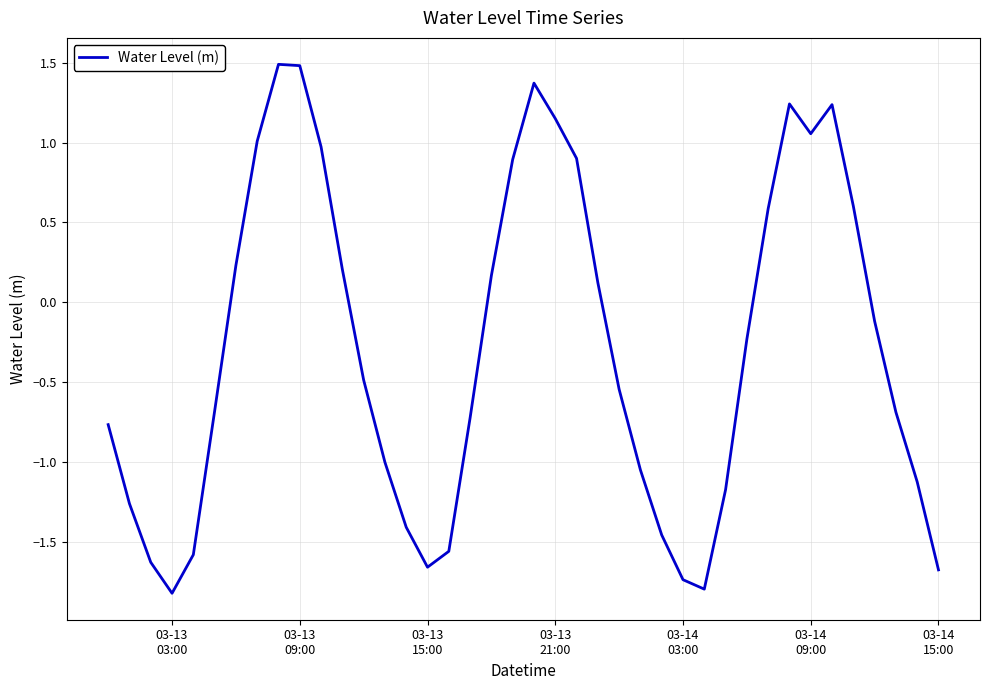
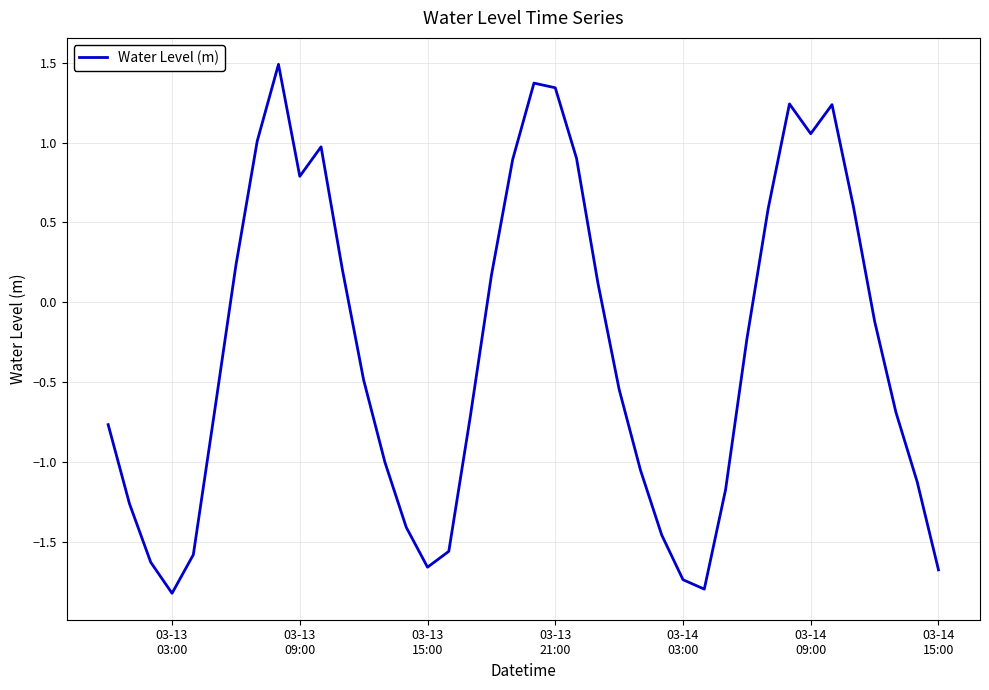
  {
    "03-13 03:00": -1.82,
-   "03-13 09:00": 1.48,
+   "03-13 09:00": 0.79,
    "03-13 15:00": -1.66,
-   "03-13 21:00": 1.15,
+   "03-13 21:00": 1.34,
    "03-14 03:00": -1.74,
    "03-14 09:00": 1.06,
    "03-14 15:00": -1.67
  }
